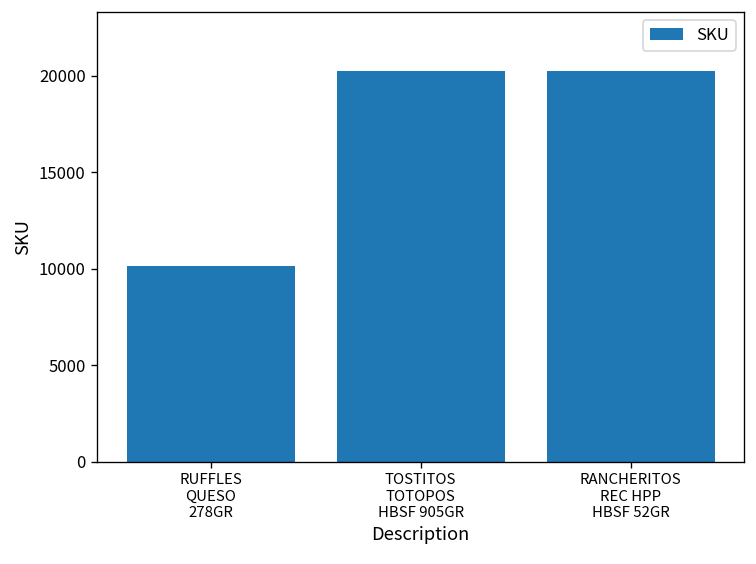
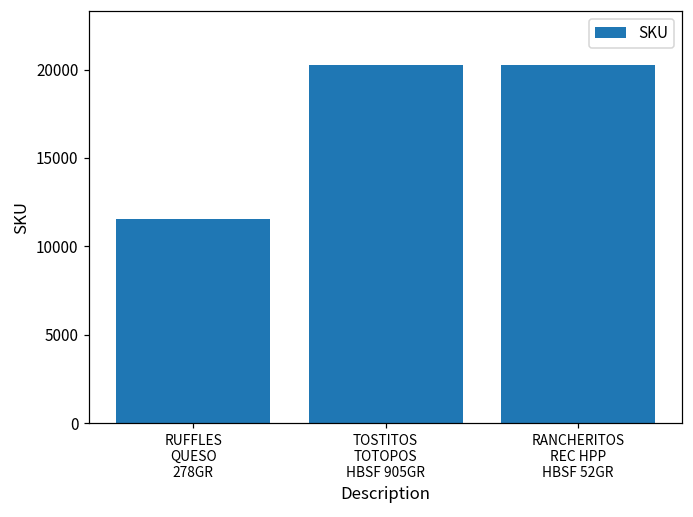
  {
-   "RUFFLES QUESO 278GR": 10200,
+   "RUFFLES QUESO 278GR": 11600,
    "TOSTITOS TOTOPOS HBSF 905GR": 20300,
    "RANCHERITOS REC HPP HBSF 52GR": 20300
  }
